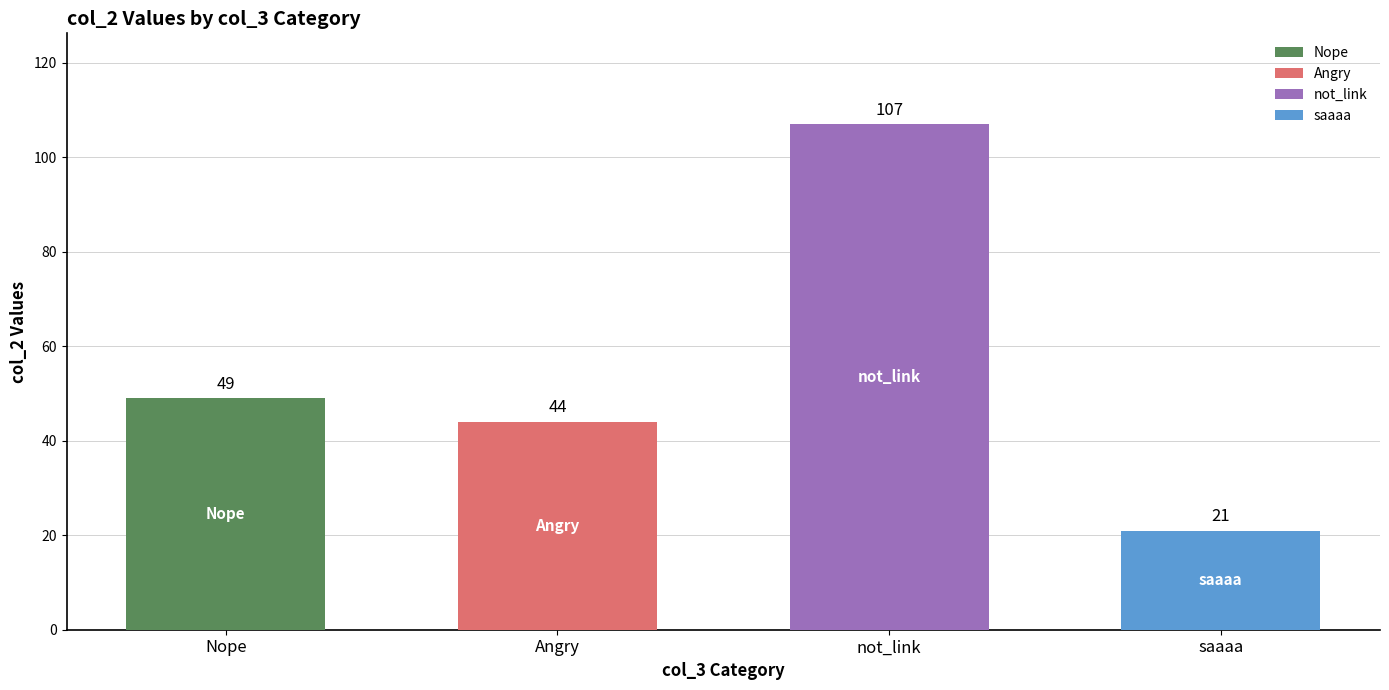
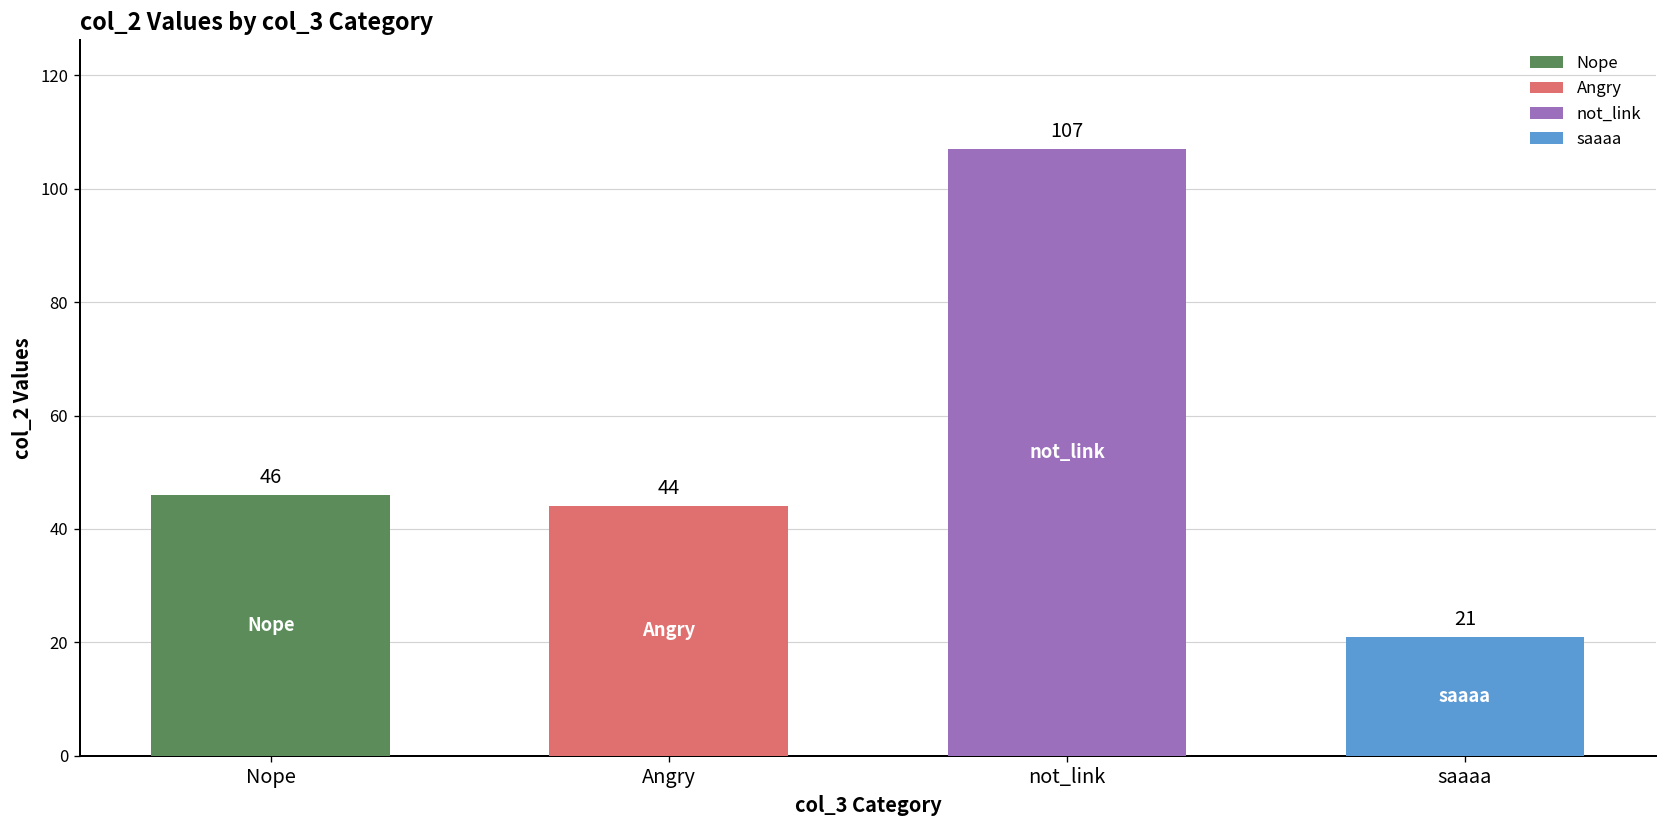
  {
-   "Nope": 49,
+   "Nope": 46,
    "Angry": 44,
    "not_link": 107,
    "saaaa": 21
  }
